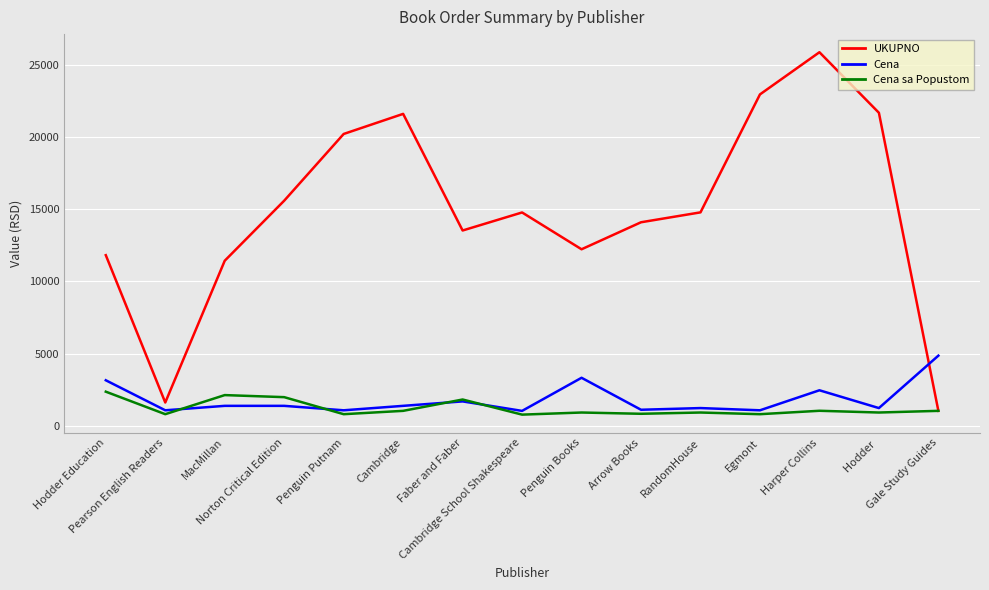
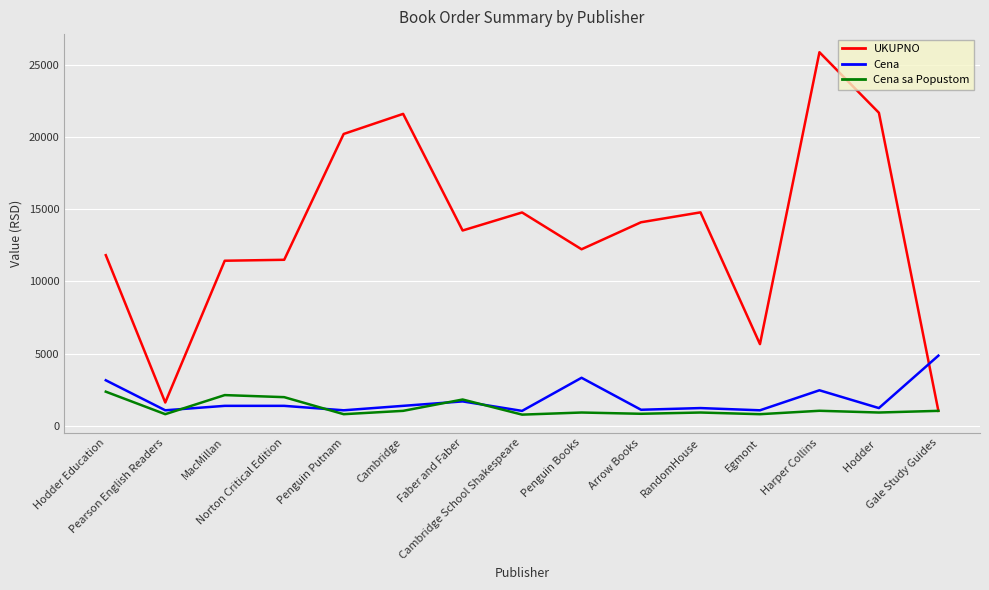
  {
    "UKUPNO": {
      "Hodder Education": 11800,
      "Pearson English Readers": 1600,
      "MacMillan": 11400,
-     "Norton Critical Edition": 15600,
+     "Norton Critical Edition": 11500,
      "Penguin Putnam": 20200,
      "Cambridge": 21600,
      "Faber and Faber": 13500,
      "Cambridge School Shakespeare": 14800,
      "Penguin Books": 12200,
      "Arrow Books": 14100,
      "RandomHouse": 14800,
-     "Egmont": 23000,
+     "Egmont": 5700,
      "Harper Collins": 25900,
      "Hodder": 21700
    },
    "Cena": {
      "Hodder Education": 3200,
      "Pearson English Readers": 1100,
      "MacMillan": 1400,
      "Norton Critical Edition": 1400,
      "Penguin Putnam": 1100,
      "Cambridge": 1400,
      "Cambridge School Shakespeare": 1000,
      "Penguin Books": 3300,
      "Arrow Books": 1100,
      "RandomHouse": 1200,
      "Egmont": 1100,
      "Harper Collins": 2500,
      "Hodder": 1200,
      "Gale Study Guides": 4900
    },
    "Cena sa Popustom": {
      "Hodder Education": 2400,
      "Pearson English Readers": 800,
      "MacMillan": 2100,
      "Norton Critical Edition": 2000,
      "Penguin Putnam": 800,
      "Cambridge": 1000,
      "Cambridge School Shakespeare": 800,
      "Penguin Books": 900,
      "Arrow Books": 800,
      "RandomHouse": 900,
      "Egmont": 800,
      "Harper Collins": 1000,
      "Hodder": 900
    }
  }
